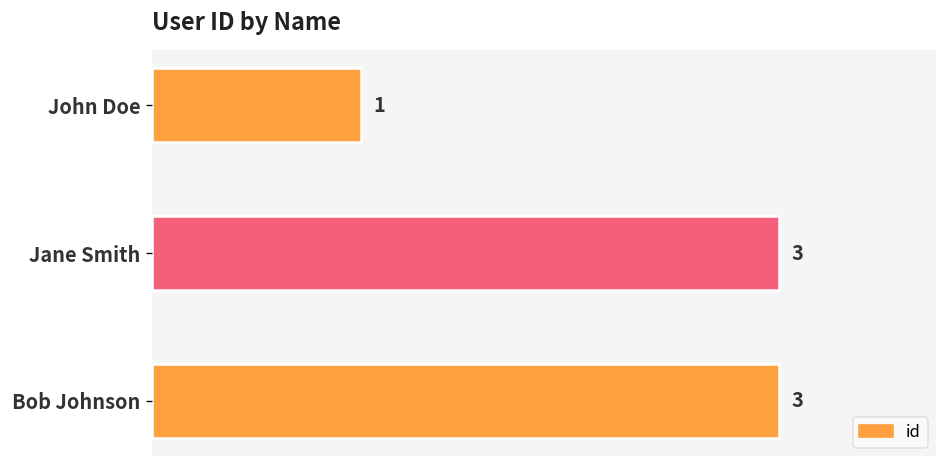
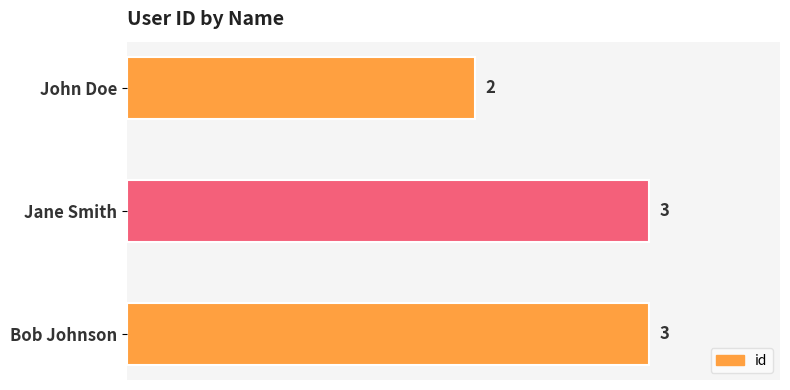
  {
-   "John Doe": 1,
+   "John Doe": 2,
    "Jane Smith": 3,
    "Bob Johnson": 3
  }
